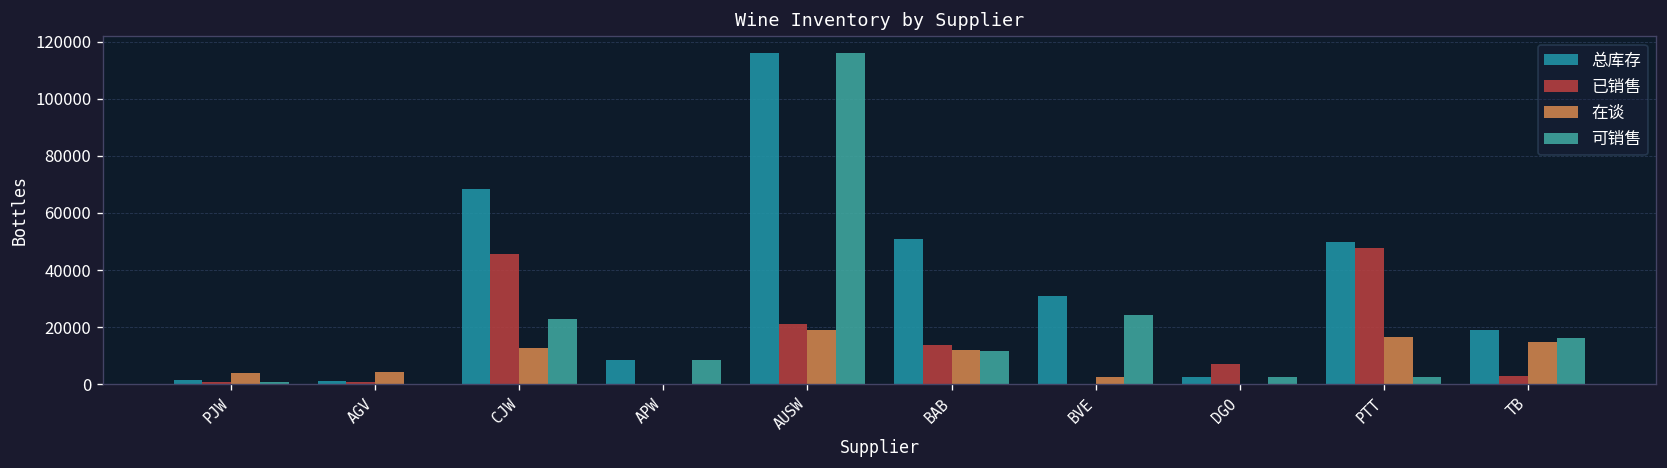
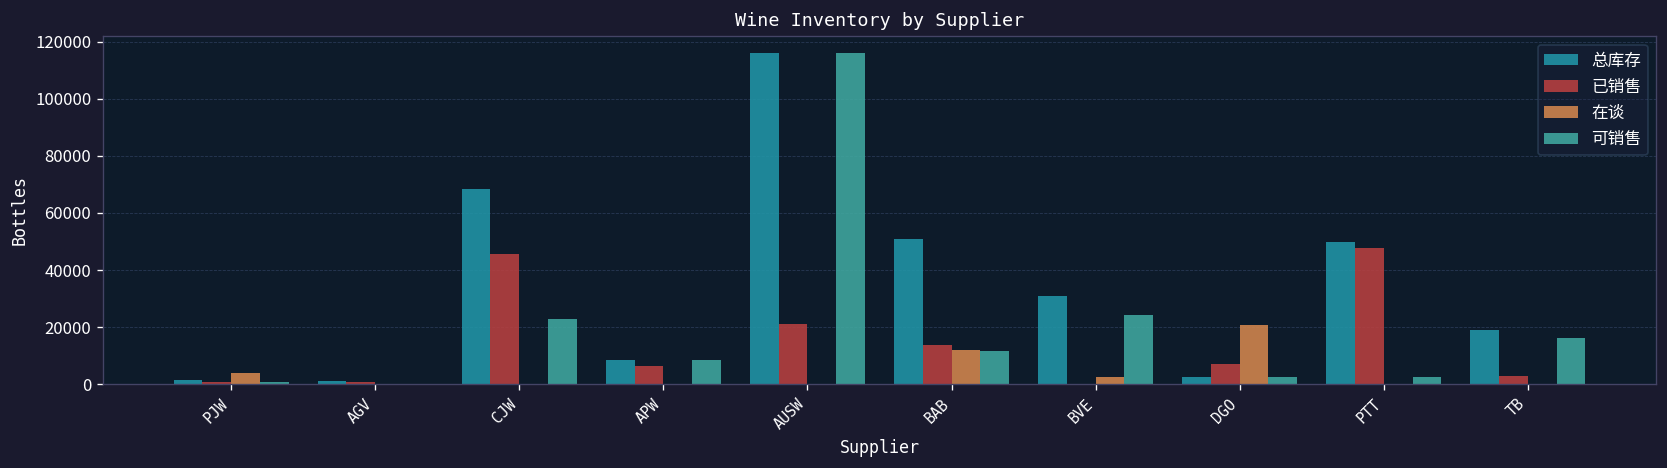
  {
    "已销售": {
      "CJW": 46000,
-     "APW": 0,
+     "APW": 6000,
      "AUSW": 21000,
      "BAB": 14000,
      "BVE": 0,
      "DGO": 7000,
      "PTT": 48000,
      "TB": 3000
    },
    "在谈": {
      "PJW": 4000,
-     "AGV": 4000,
-     "CJW": 13000,
+     "AGV": 0,
+     "CJW": 0,
      "APW": 0,
-     "AUSW": 19000,
+     "AUSW": 0,
      "BAB": 12000,
      "BVE": 3000,
-     "DGO": 0,
-     "PTT": 17000,
-     "TB": 15000
+     "DGO": 21000,
+     "PTT": 0,
+     "TB": 0
    }
  }
